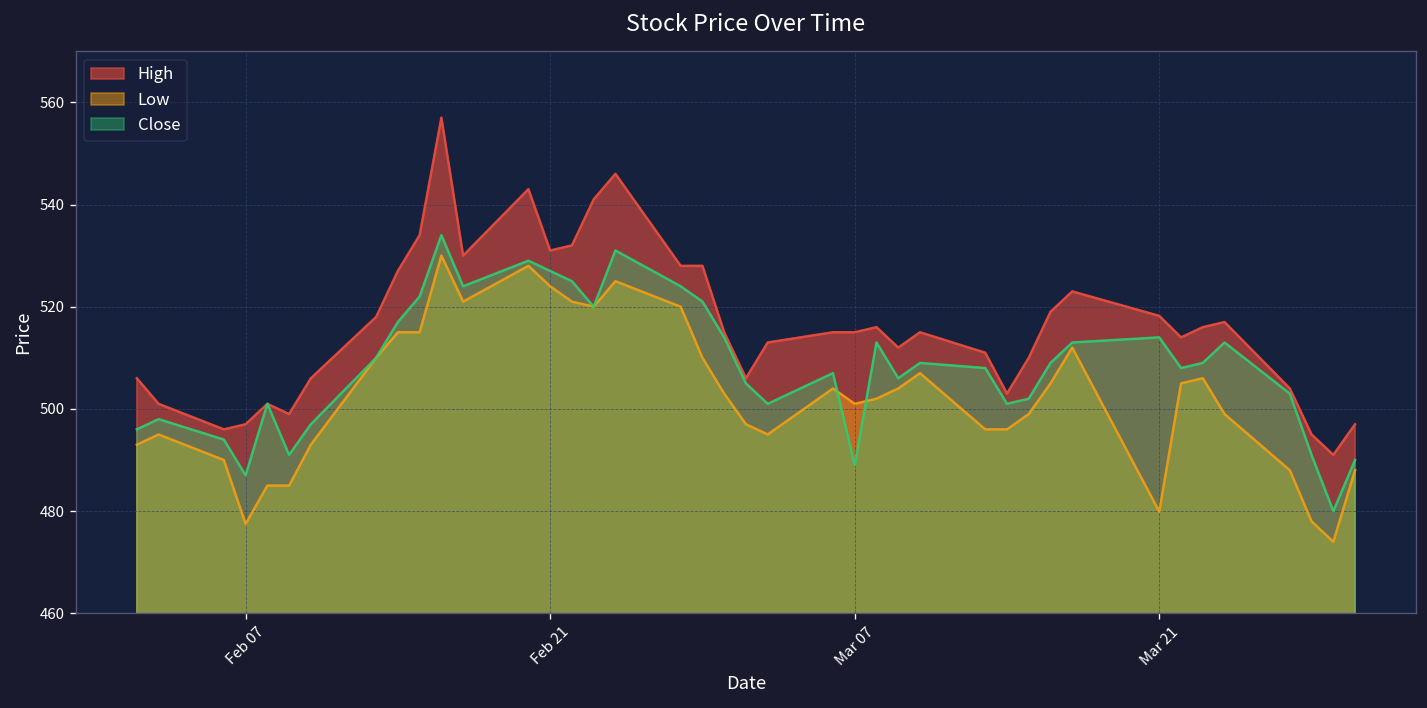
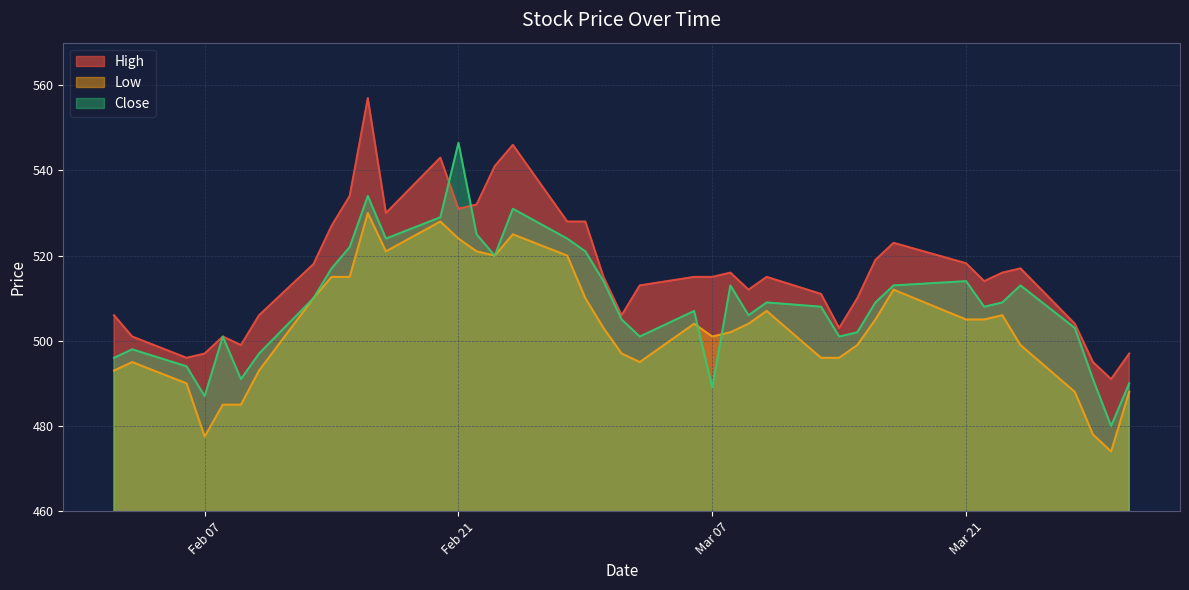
  {
    "High": {
      "Feb 07": 497,
      "Feb 21": 531,
      "Mar 07": 515,
      "Mar 21": 518
    },
    "Low": {
      "Feb 07": 478,
      "Feb 21": 524,
      "Mar 07": 501,
-     "Mar 21": 480
+     "Mar 21": 505
    },
    "Close": {
      "Feb 07": 487,
-     "Feb 21": 527,
+     "Feb 21": 547,
      "Mar 07": 489,
      "Mar 21": 514
    }
  }
